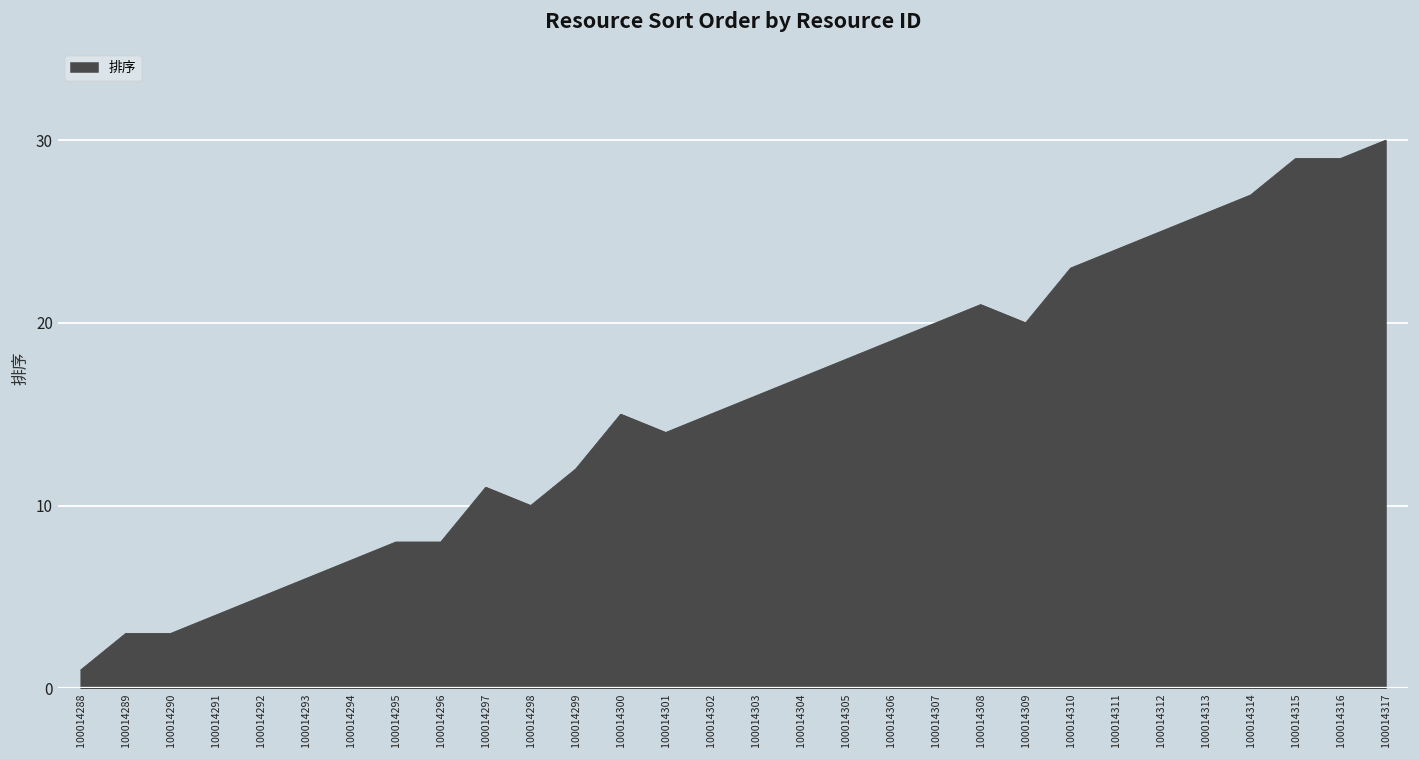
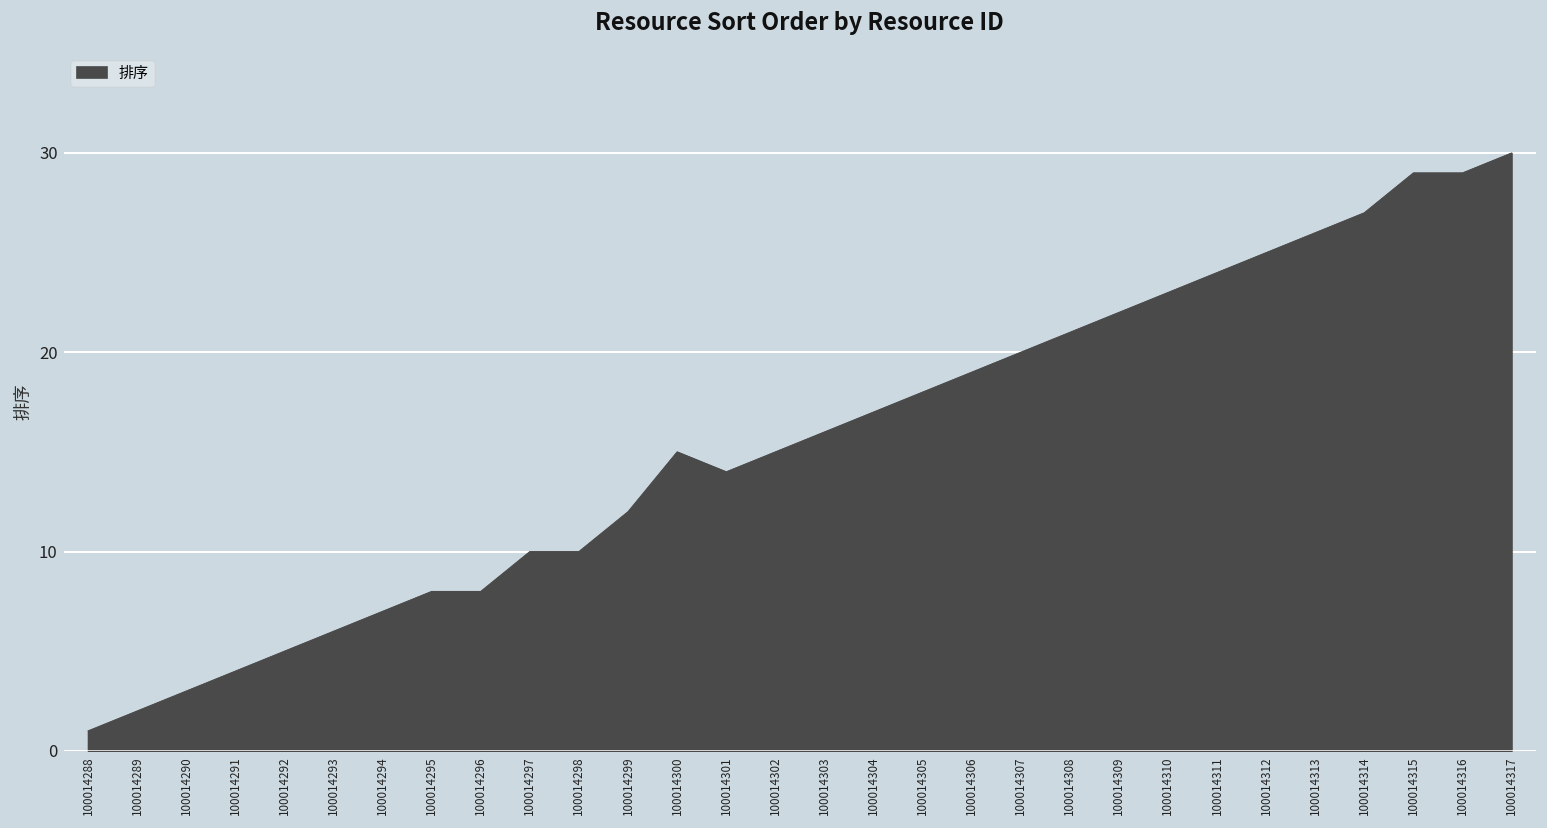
  {
    "100014288": 1,
-   "100014289": 3,
+   "100014289": 2,
    "100014290": 3,
    "100014291": 4,
    "100014292": 5,
    "100014293": 6,
    "100014294": 7,
    "100014295": 8,
    "100014296": 8,
-   "100014297": 11,
+   "100014297": 10,
    "100014298": 10,
    "100014299": 12,
    "100014300": 15,
    "100014301": 14,
    "100014302": 15,
    "100014303": 16,
    "100014304": 17,
    "100014305": 18,
    "100014306": 19,
    "100014307": 20,
    "100014308": 21,
-   "100014309": 20,
+   "100014309": 22,
    "100014310": 23,
    "100014311": 24,
    "100014312": 25,
    "100014313": 26,
    "100014314": 27,
    "100014315": 29,
    "100014316": 29,
    "100014317": 30
  }
